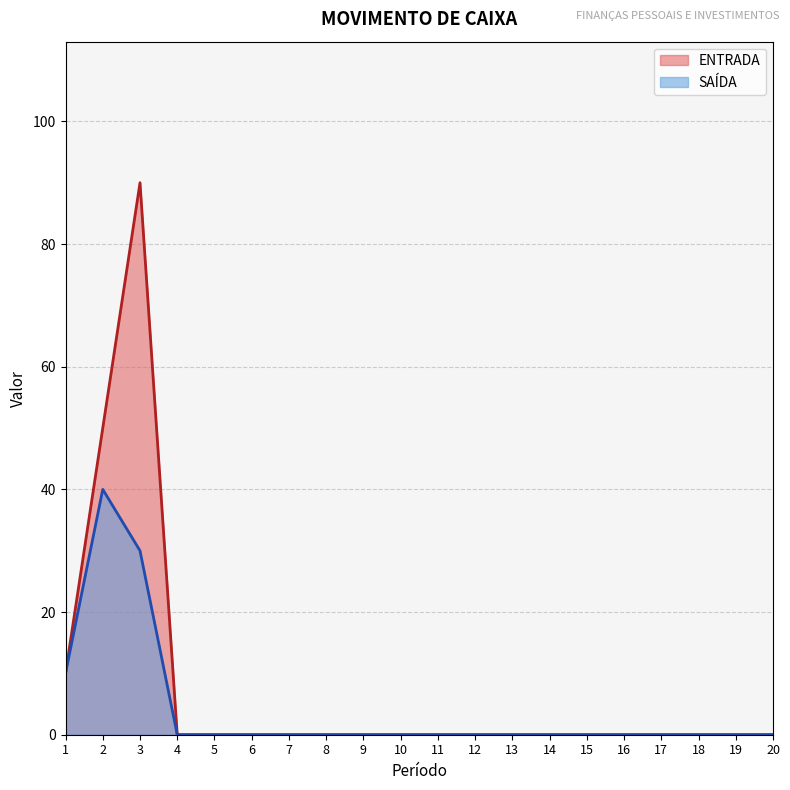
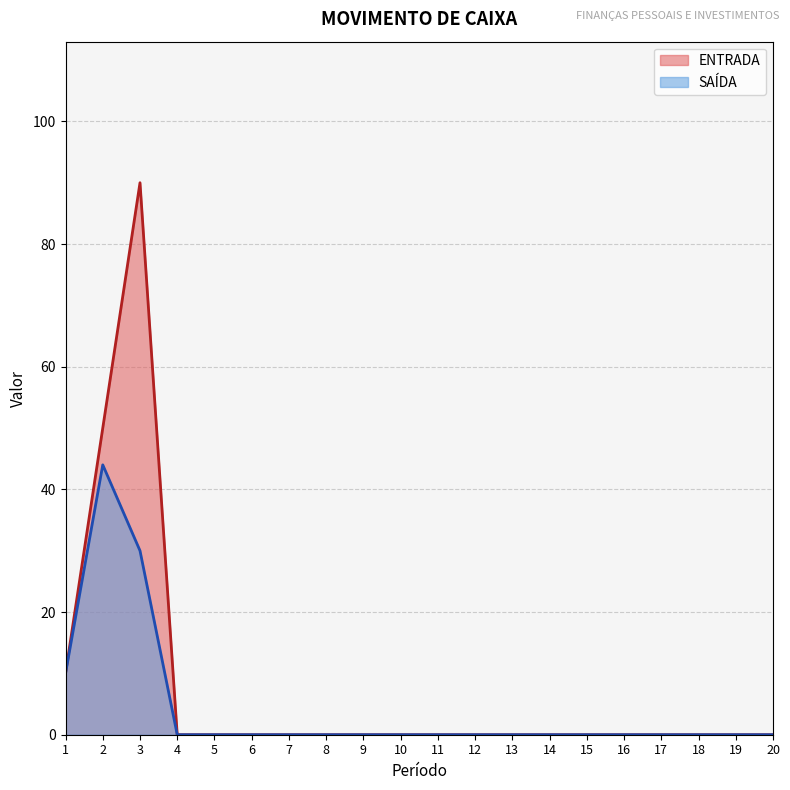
  {
    "ENTRADA": {
      "2": 50,
      "3": 90
    },
    "SAÍDA": {
-     "2": 40,
+     "2": 44,
      "3": 30
    }
  }
